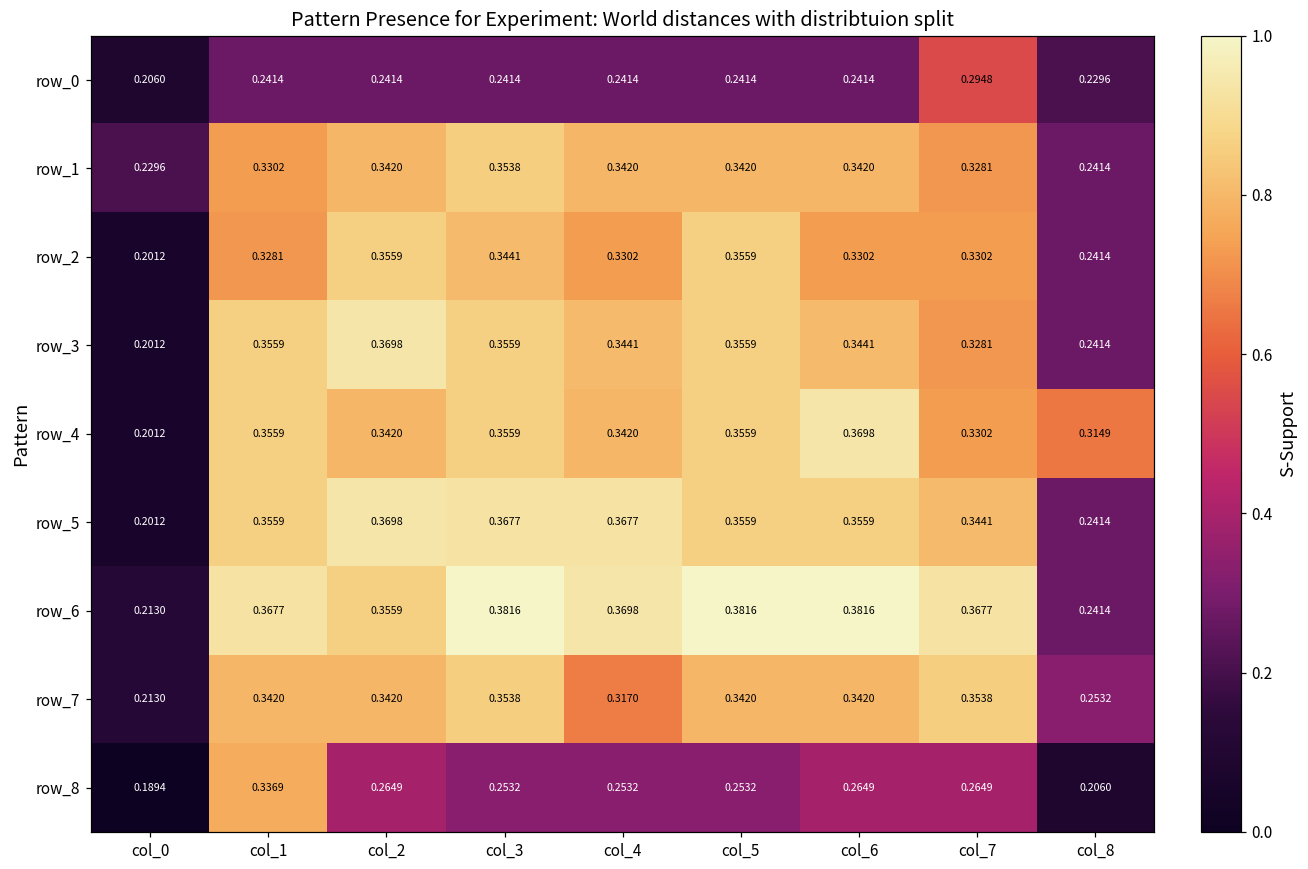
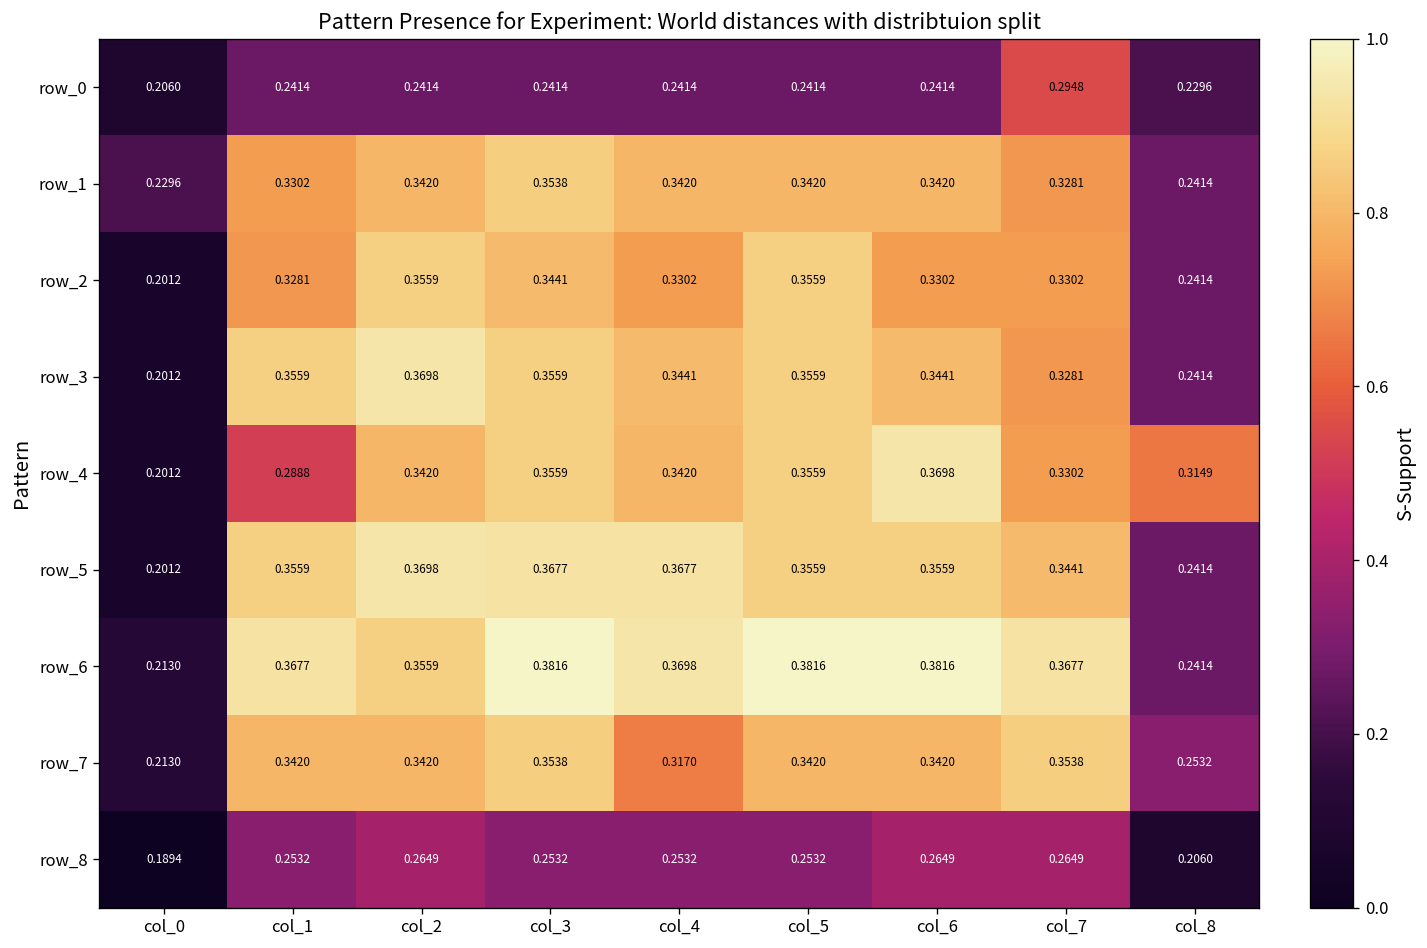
  {
    "row_0": {
      "col_0": 0.2060,
      "col_1": 0.2414,
      "col_2": 0.2414,
      "col_3": 0.2414,
      "col_4": 0.2414,
      "col_5": 0.2414,
      "col_6": 0.2414,
      "col_7": 0.2948,
      "col_8": 0.2296
    },
    "row_1": {
      "col_0": 0.2296,
      "col_1": 0.3302,
      "col_2": 0.3420,
      "col_3": 0.3538,
      "col_4": 0.3420,
      "col_5": 0.3420,
      "col_6": 0.3420,
      "col_7": 0.3281,
      "col_8": 0.2414
    },
    "row_2": {
      "col_0": 0.2012,
      "col_1": 0.3281,
      "col_2": 0.3559,
      "col_3": 0.3441,
      "col_4": 0.3302,
      "col_5": 0.3559,
      "col_6": 0.3302,
      "col_7": 0.3302,
      "col_8": 0.2414
    },
    "row_3": {
      "col_0": 0.2012,
      "col_1": 0.3559,
      "col_2": 0.3698,
      "col_3": 0.3559,
      "col_4": 0.3441,
      "col_5": 0.3559,
      "col_6": 0.3441,
      "col_7": 0.3281,
      "col_8": 0.2414
    },
    "row_4": {
      "col_0": 0.2012,
-     "col_1": 0.3559,
+     "col_1": 0.2888,
      "col_2": 0.3420,
      "col_3": 0.3559,
      "col_4": 0.3420,
      "col_5": 0.3559,
      "col_6": 0.3698,
      "col_7": 0.3302,
      "col_8": 0.3149
    },
    "row_5": {
      "col_0": 0.2012,
      "col_1": 0.3559,
      "col_2": 0.3698,
      "col_3": 0.3677,
      "col_4": 0.3677,
      "col_5": 0.3559,
      "col_6": 0.3559,
      "col_7": 0.3441,
      "col_8": 0.2414
    },
    "row_6": {
      "col_0": 0.2130,
      "col_1": 0.3677,
      "col_2": 0.3559,
      "col_3": 0.3816,
      "col_4": 0.3698,
      "col_5": 0.3816,
      "col_6": 0.3816,
      "col_7": 0.3677,
      "col_8": 0.2414
    },
    "row_7": {
      "col_0": 0.2130,
      "col_1": 0.3420,
      "col_2": 0.3420,
      "col_3": 0.3538,
      "col_4": 0.3170,
      "col_5": 0.3420,
      "col_6": 0.3420,
      "col_7": 0.3538,
      "col_8": 0.2532
    },
    "row_8": {
      "col_0": 0.1894,
-     "col_1": 0.3369,
+     "col_1": 0.2532,
      "col_2": 0.2649,
      "col_3": 0.2532,
      "col_4": 0.2532,
      "col_5": 0.2532,
      "col_6": 0.2649,
      "col_7": 0.2649,
      "col_8": 0.2060
    }
  }
